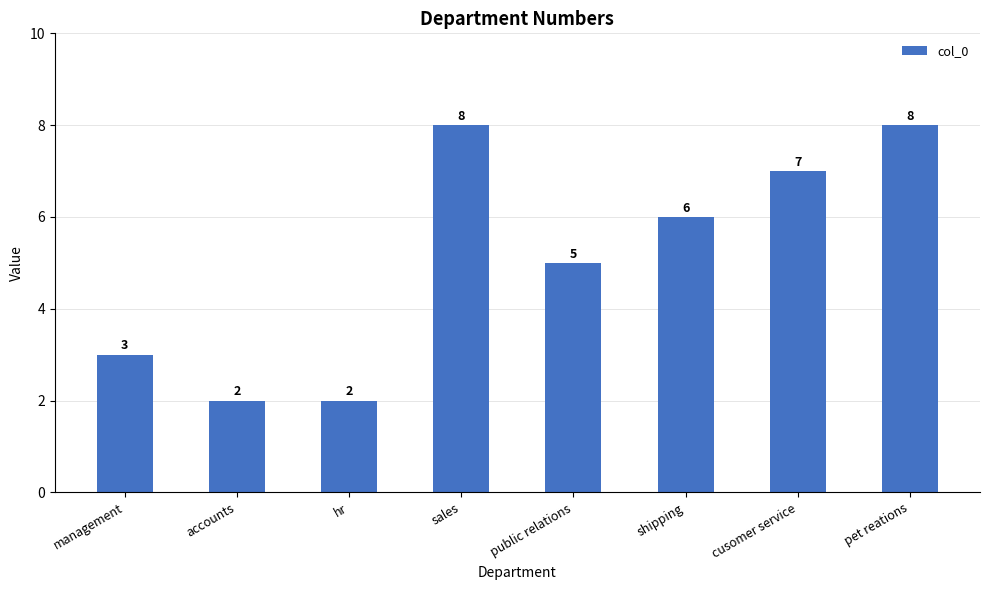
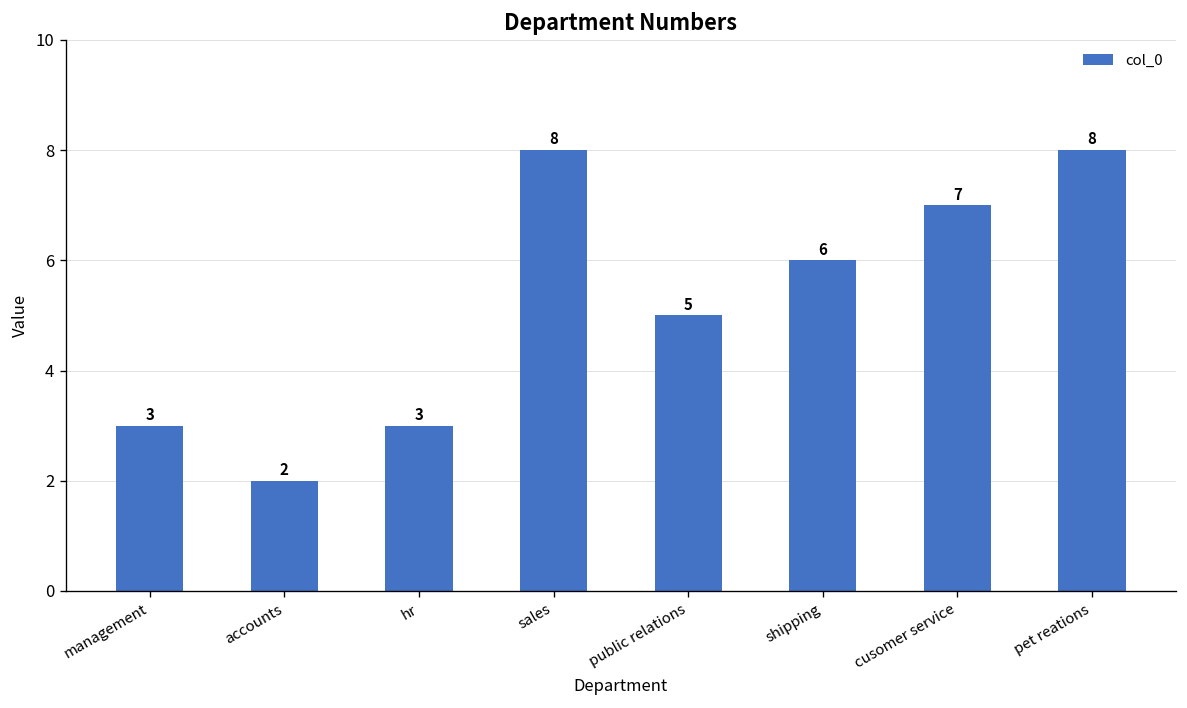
  {
    "management": 3,
    "accounts": 2,
-   "hr": 2,
+   "hr": 3,
    "sales": 8,
    "public relations": 5,
    "shipping": 6,
    "cusomer service": 7,
    "pet reations": 8
  }
